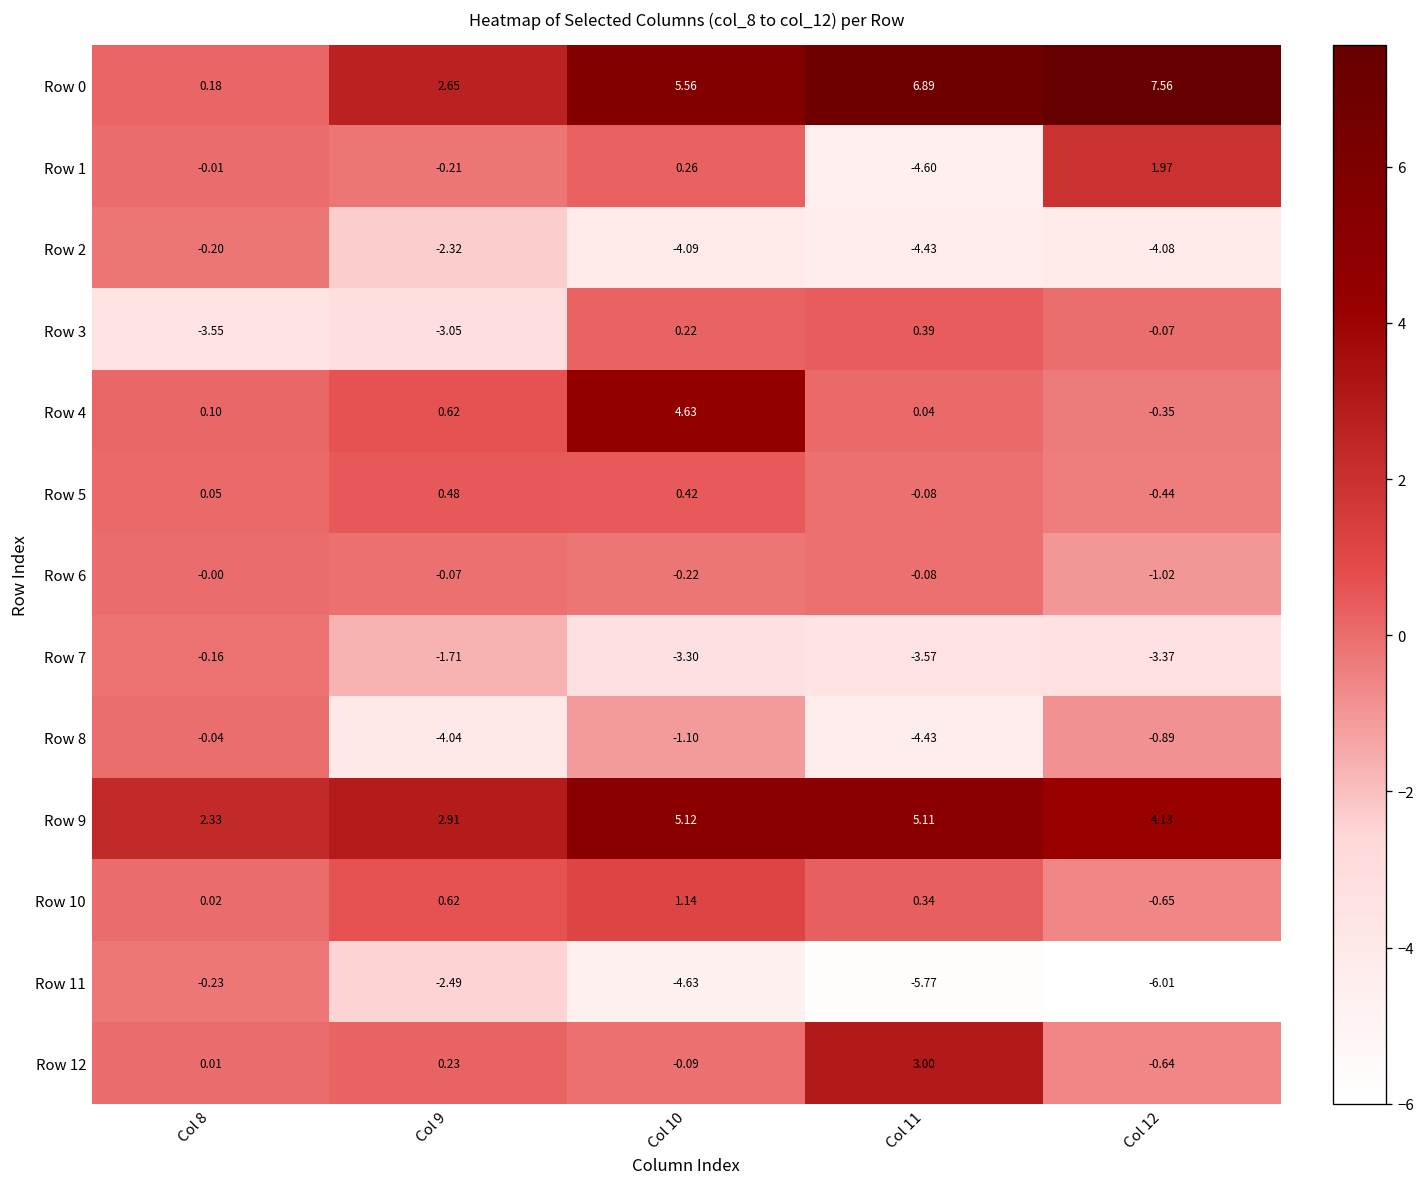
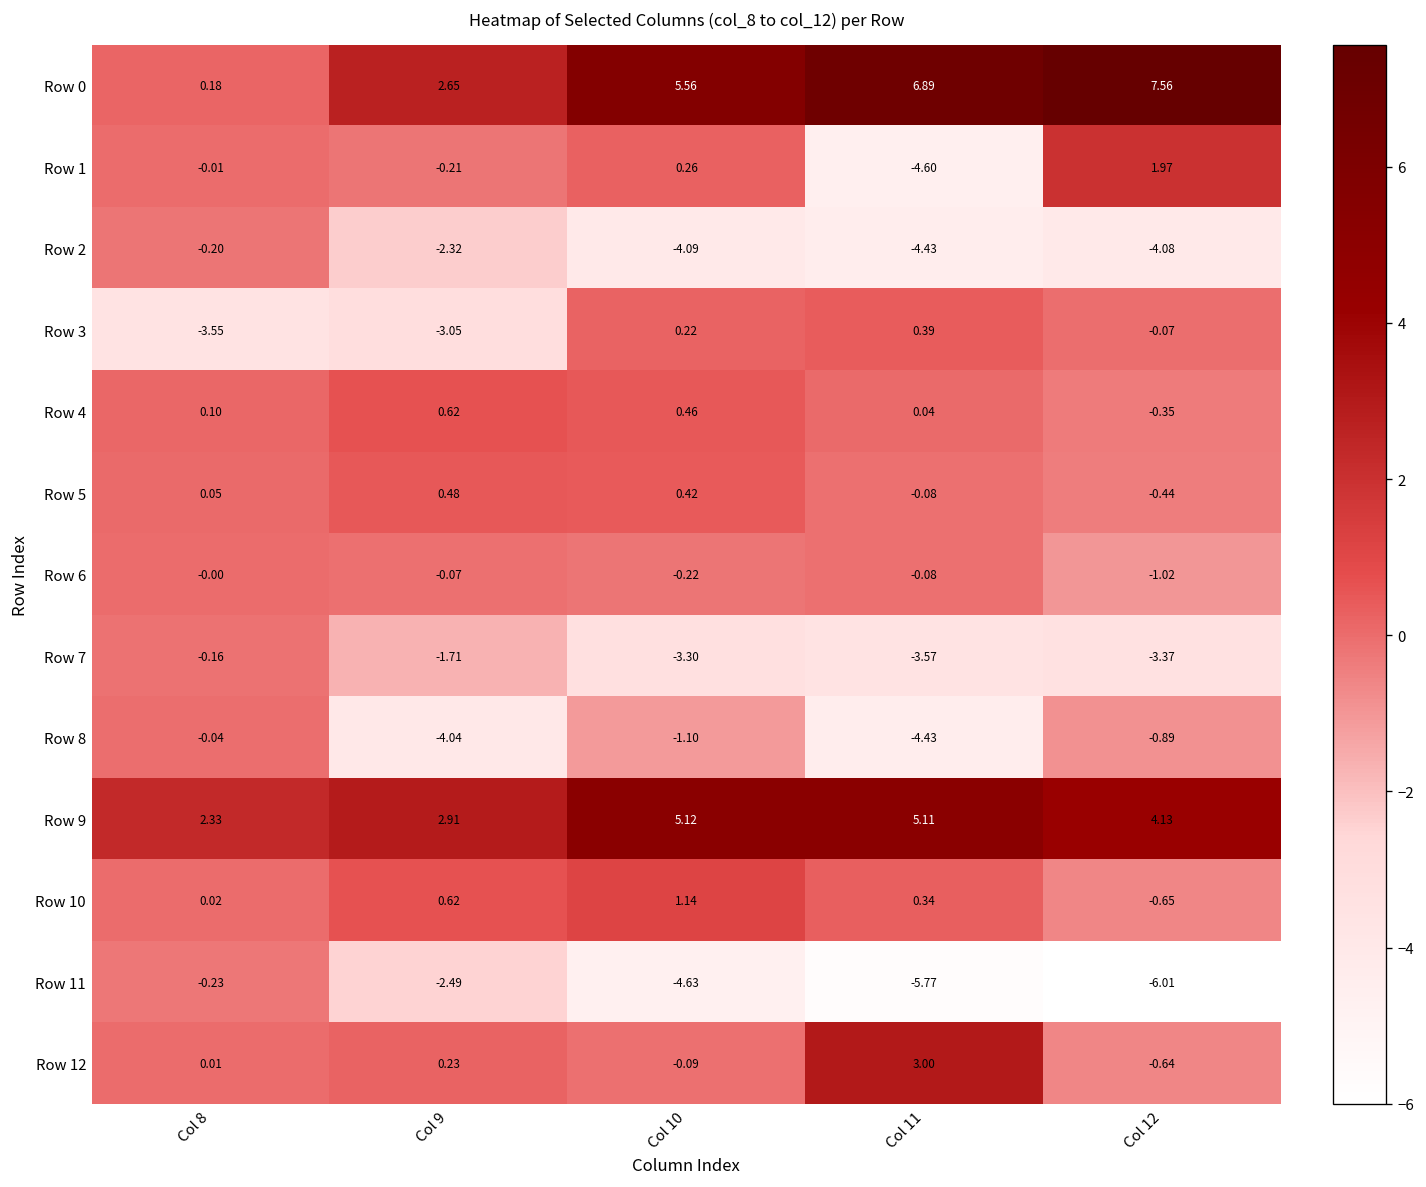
  {
    "Row 0": {
      "Col 8": 0.18,
      "Col 9": 2.65,
      "Col 10": 5.56,
      "Col 11": 6.89,
      "Col 12": 7.56
    },
    "Row 1": {
      "Col 8": -0.01,
      "Col 9": -0.21,
      "Col 10": 0.26,
      "Col 11": -4.60,
      "Col 12": 1.97
    },
    "Row 2": {
      "Col 8": -0.20,
      "Col 9": -2.32,
      "Col 10": -4.09,
      "Col 11": -4.43,
      "Col 12": -4.08
    },
    "Row 3": {
      "Col 8": -3.55,
      "Col 9": -3.05,
      "Col 10": 0.22,
      "Col 11": 0.39,
      "Col 12": -0.07
    },
    "Row 4": {
      "Col 8": 0.10,
      "Col 9": 0.62,
-     "Col 10": 4.63,
+     "Col 10": 0.46,
      "Col 11": 0.04,
      "Col 12": -0.35
    },
    "Row 5": {
      "Col 8": 0.05,
      "Col 9": 0.48,
      "Col 10": 0.42,
      "Col 11": -0.08,
      "Col 12": -0.44
    },
    "Row 6": {
      "Col 8": -0.00,
      "Col 9": -0.07,
      "Col 10": -0.22,
      "Col 11": -0.08,
      "Col 12": -1.02
    },
    "Row 7": {
      "Col 8": -0.16,
      "Col 9": -1.71,
      "Col 10": -3.30,
      "Col 11": -3.57,
      "Col 12": -3.37
    },
    "Row 8": {
      "Col 8": -0.04,
      "Col 9": -4.04,
      "Col 10": -1.10,
      "Col 11": -4.43,
      "Col 12": -0.89
    },
    "Row 9": {
      "Col 8": 2.33,
      "Col 9": 2.91,
      "Col 10": 5.12,
      "Col 11": 5.11,
      "Col 12": 4.13
    },
    "Row 10": {
      "Col 8": 0.02,
      "Col 9": 0.62,
      "Col 10": 1.14,
      "Col 11": 0.34,
      "Col 12": -0.65
    },
    "Row 11": {
      "Col 8": -0.23,
      "Col 9": -2.49,
      "Col 10": -4.63,
      "Col 11": -5.77,
      "Col 12": -6.01
    },
    "Row 12": {
      "Col 8": 0.01,
      "Col 9": 0.23,
      "Col 10": -0.09,
      "Col 11": 3.00,
      "Col 12": -0.64
    }
  }
